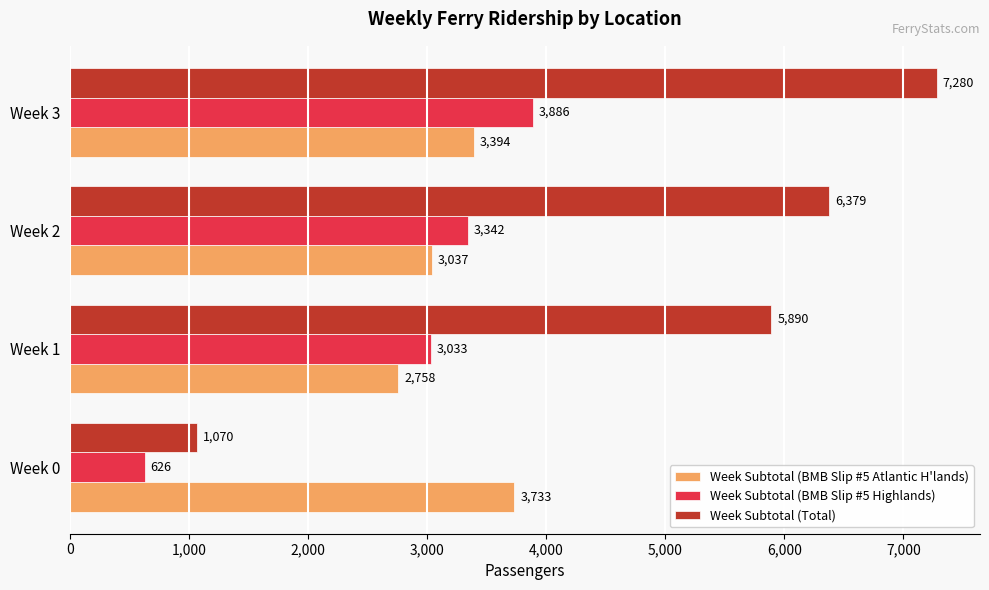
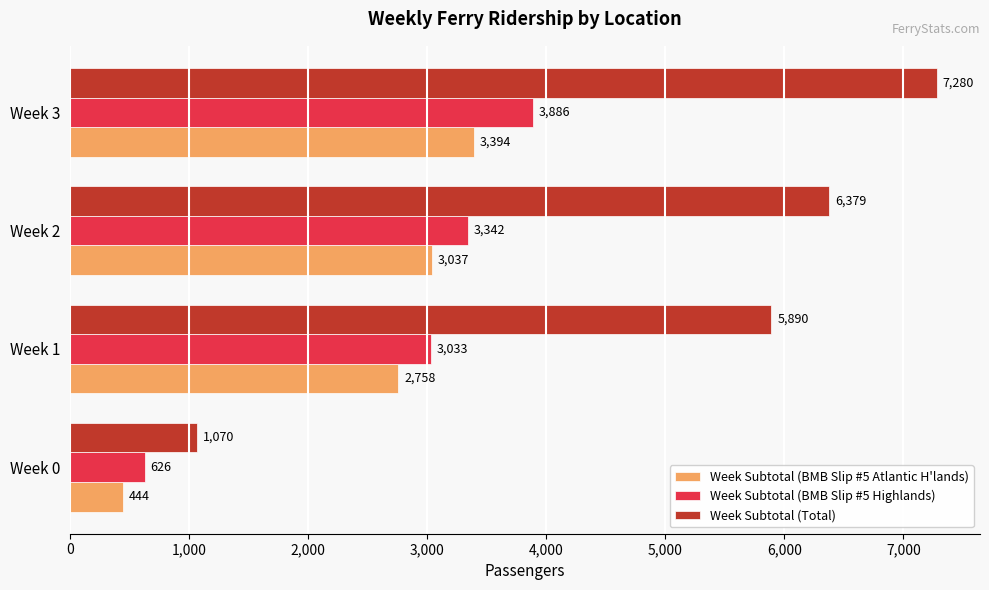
  {
    "Week Subtotal (BMB Slip #5 Atlantic H'lands)": {
      "Week 3": "3,394",
      "Week 2": "3,037",
      "Week 1": "2,758",
-     "Week 0": "3,733"
+     "Week 0": "444"
    }
  }
